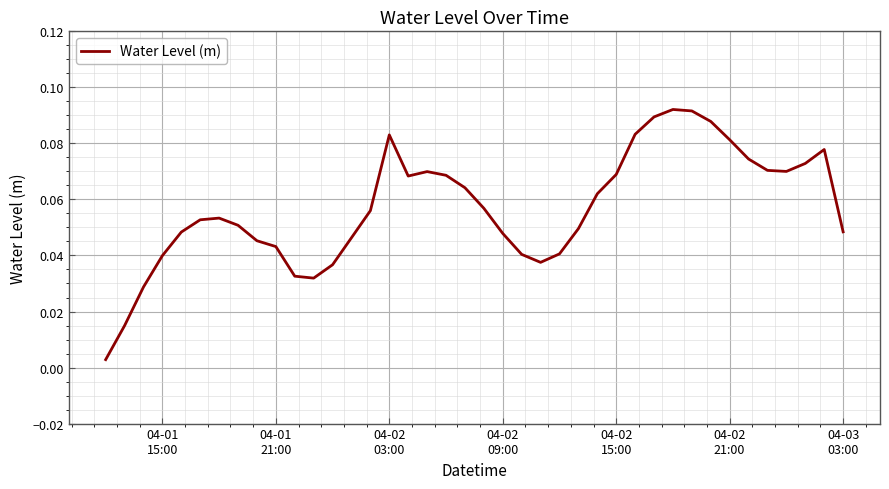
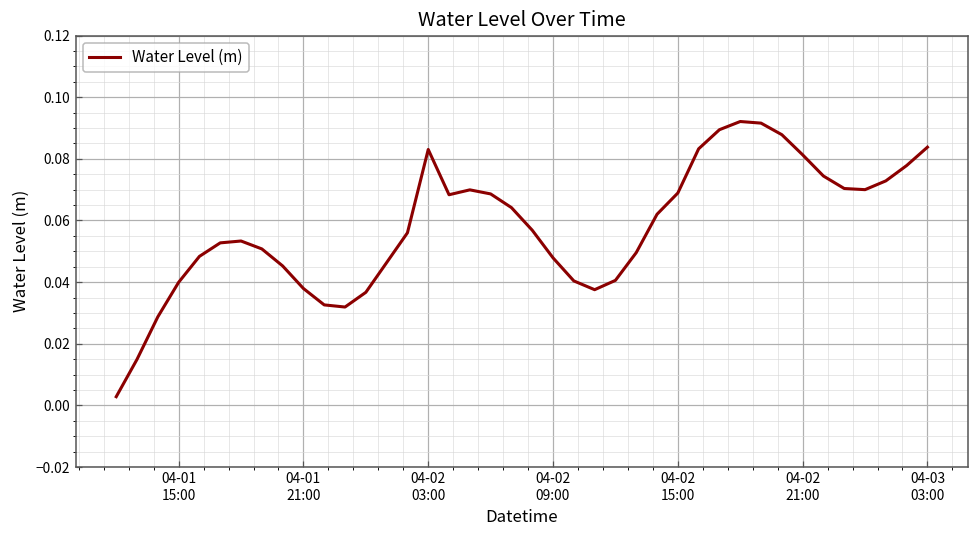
  {
    "04-01 15:00": 0.040,
-   "04-01 21:00": 0.043,
+   "04-01 21:00": 0.038,
    "04-02 03:00": 0.083,
    "04-02 09:00": 0.048,
    "04-02 15:00": 0.069,
    "04-02 21:00": 0.081,
-   "04-03 03:00": 0.048
+   "04-03 03:00": 0.084
  }
